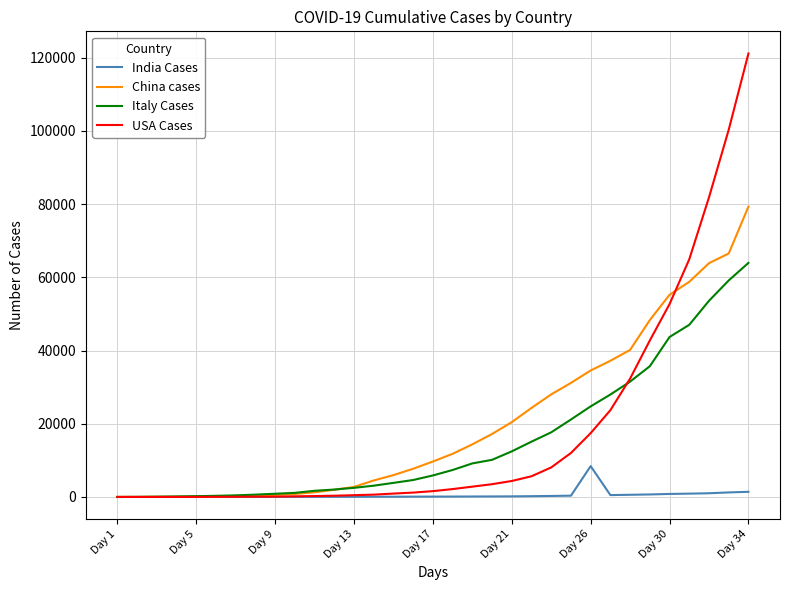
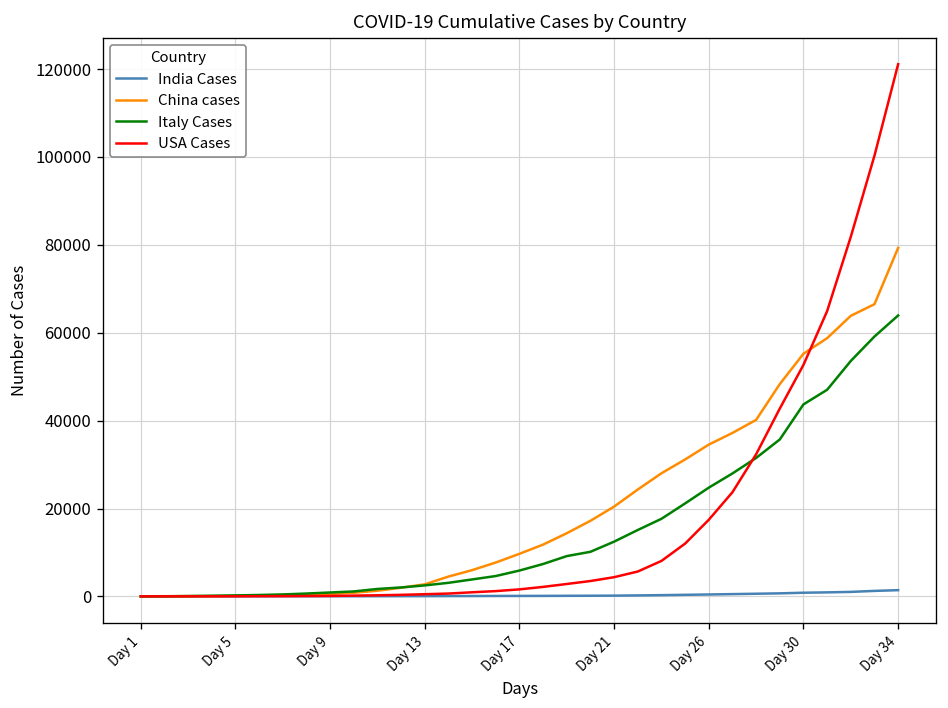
  {
    "India Cases": {
      "Day 17": 0,
      "Day 21": 0,
-     "Day 26": 8000,
+     "Day 26": 0,
      "Day 30": 1000,
      "Day 34": 1000
    },
    "China cases": {
      "Day 17": 10000,
      "Day 21": 20000,
      "Day 26": 35000,
      "Day 30": 55000,
      "Day 34": 79000
    },
    "Italy Cases": {
      "Day 17": 6000,
      "Day 21": 12000,
      "Day 26": 25000,
      "Day 30": 44000,
      "Day 34": 64000
    },
    "USA Cases": {
      "Day 17": 2000,
      "Day 21": 4000,
      "Day 26": 17000,
      "Day 30": 53000,
      "Day 34": 121000
    }
  }
